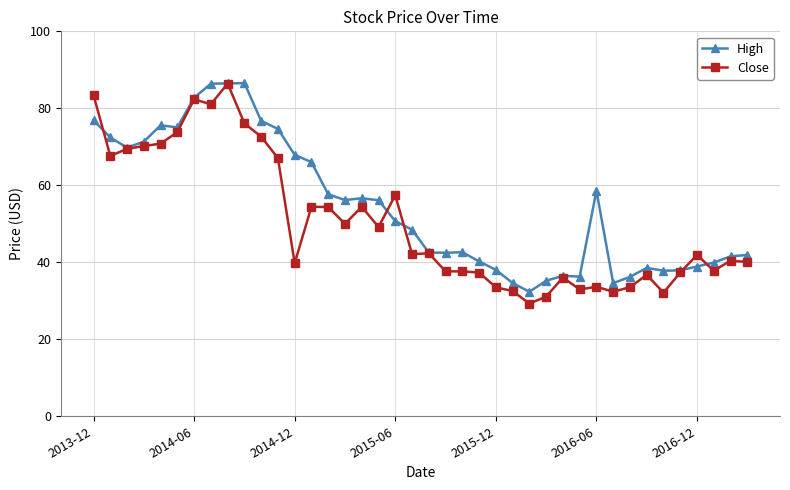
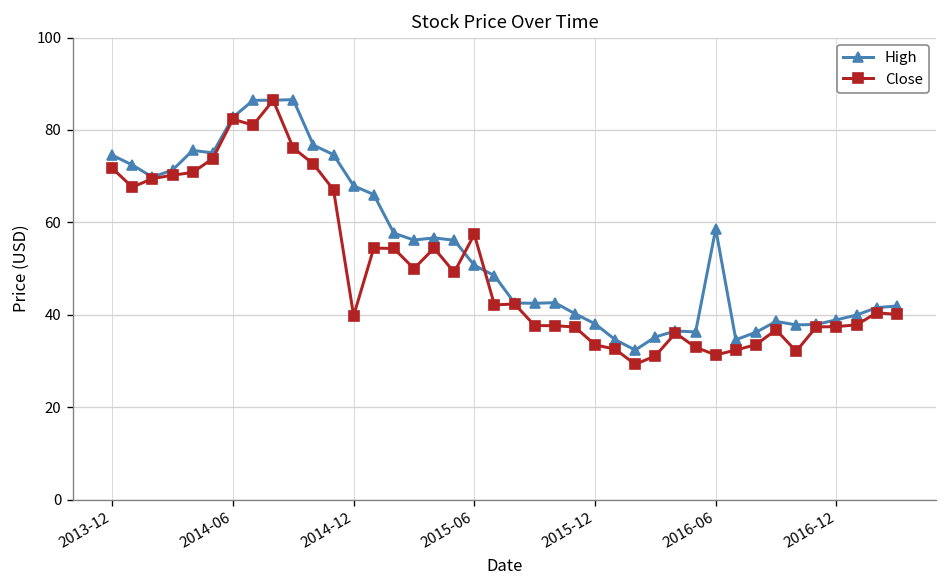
  {
    "High": {
-     "2013-12": 77,
+     "2013-12": 75,
      "2014-12": 68,
      "2015-06": 51,
      "2015-12": 38,
      "2016-06": 59,
      "2016-12": 39
    },
    "Close": {
-     "2013-12": 83,
+     "2013-12": 72,
      "2014-12": 40,
      "2015-06": 57,
      "2015-12": 33,
-     "2016-06": 34,
-     "2016-12": 42
+     "2016-06": 31,
+     "2016-12": 37
    }
  }
